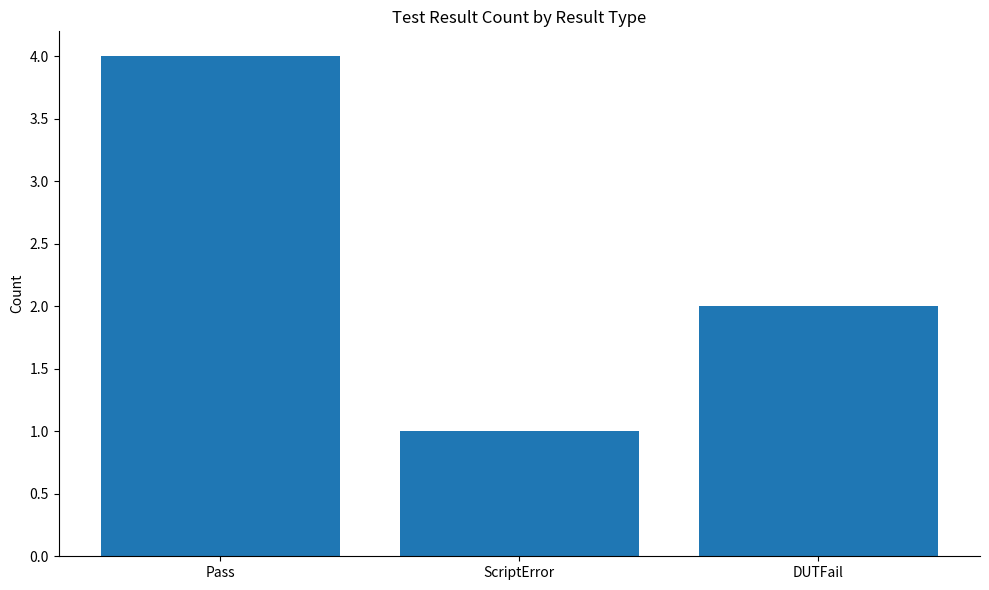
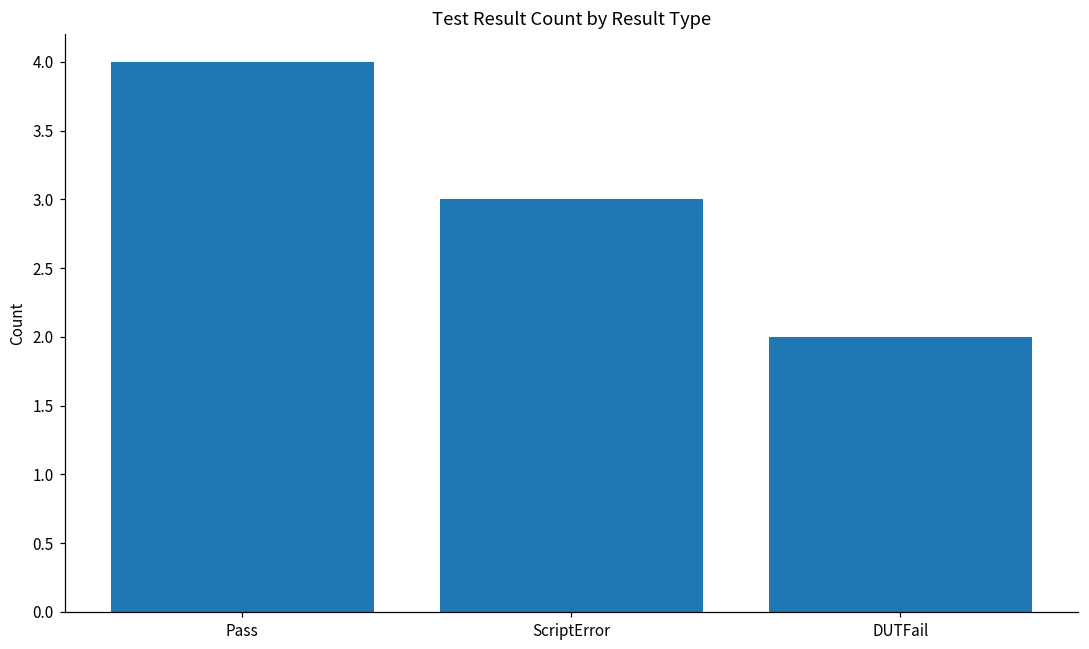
  {
    "Pass": 4,
-   "ScriptError": 1,
+   "ScriptError": 3,
    "DUTFail": 2
  }
